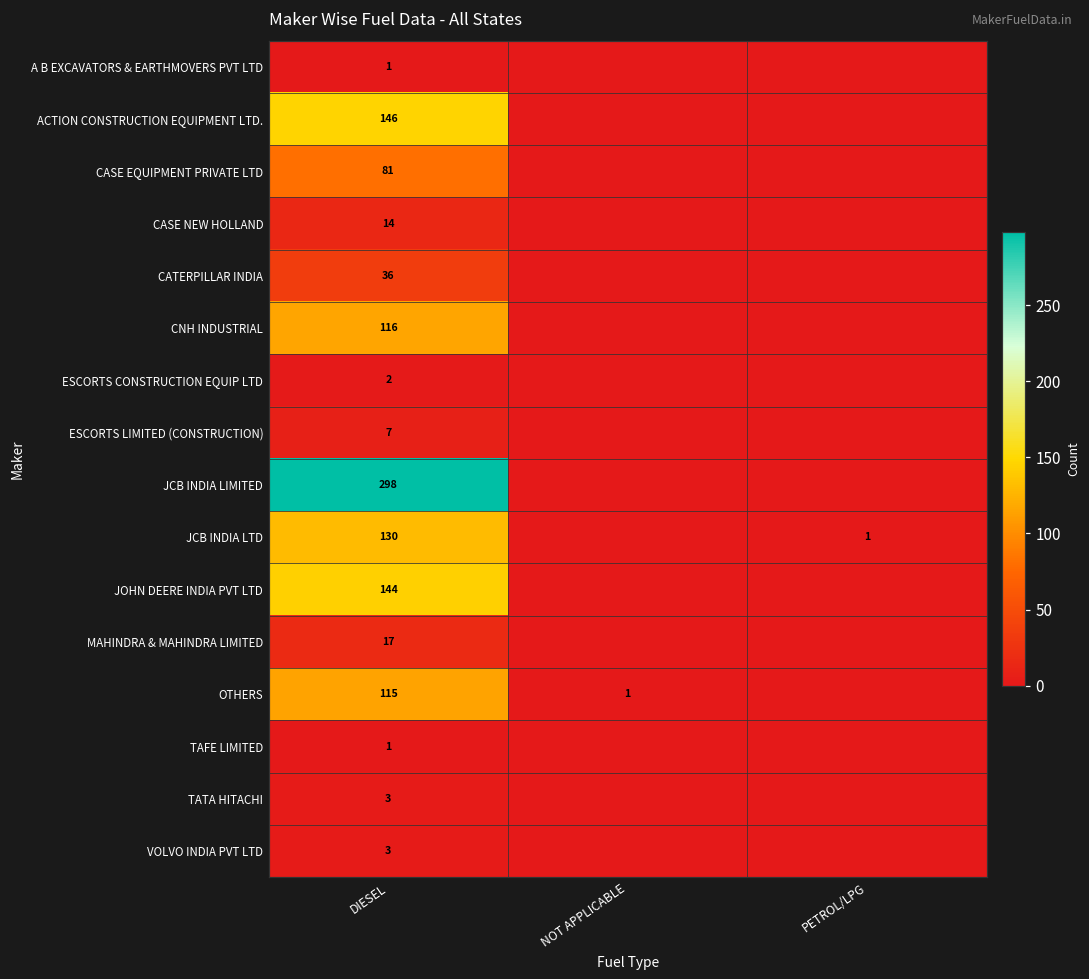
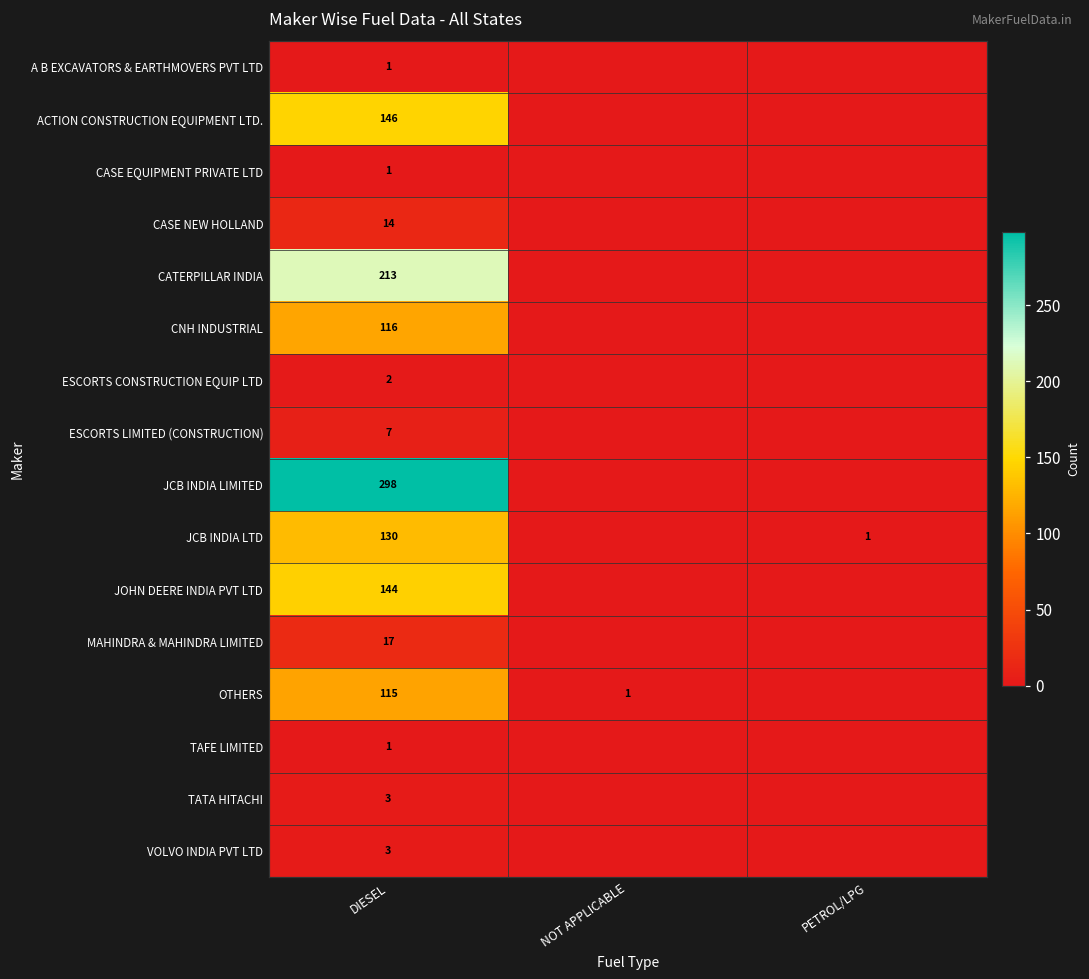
  {
    "A B EXCAVATORS & EARTHMOVERS PVT LTD": {
      "DIESEL": 1
    },
    "ACTION CONSTRUCTION EQUIPMENT LTD.": {
      "DIESEL": 146
    },
    "CASE EQUIPMENT PRIVATE LTD": {
-     "DIESEL": 81
+     "DIESEL": 1
    },
    "CASE NEW HOLLAND": {
      "DIESEL": 14
    },
    "CATERPILLAR INDIA": {
-     "DIESEL": 36
+     "DIESEL": 213
    },
    "CNH INDUSTRIAL": {
      "DIESEL": 116
    },
    "ESCORTS CONSTRUCTION EQUIP LTD": {
      "DIESEL": 2
    },
    "ESCORTS LIMITED (CONSTRUCTION)": {
      "DIESEL": 7
    },
    "JCB INDIA LIMITED": {
      "DIESEL": 298
    },
    "JCB INDIA LTD": {
      "DIESEL": 130,
      "PETROL/LPG": 1
    },
    "JOHN DEERE INDIA PVT LTD": {
      "DIESEL": 144
    },
    "MAHINDRA & MAHINDRA LIMITED": {
      "DIESEL": 17
    },
    "OTHERS": {
      "DIESEL": 115,
      "NOT APPLICABLE": 1
    },
    "TAFE LIMITED": {
      "DIESEL": 1
    },
    "TATA HITACHI": {
      "DIESEL": 3
    },
    "VOLVO INDIA PVT LTD": {
      "DIESEL": 3
    }
  }
